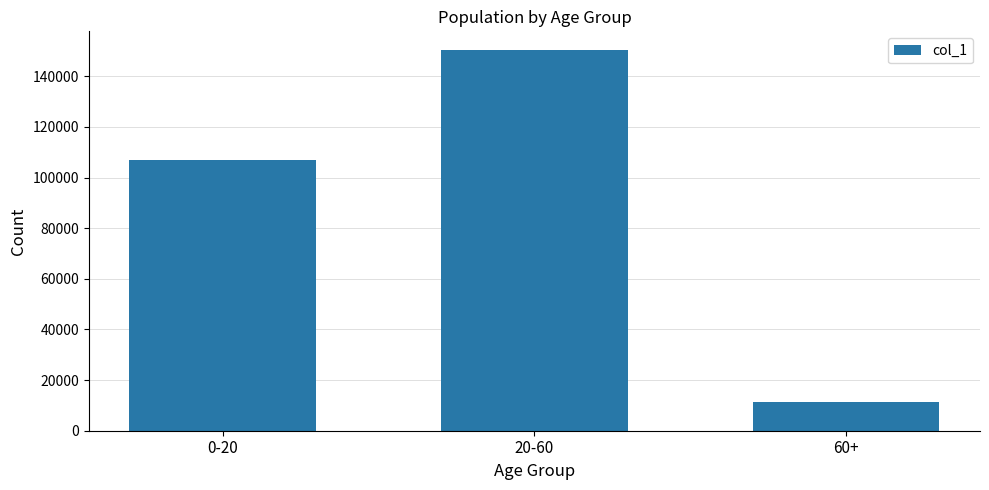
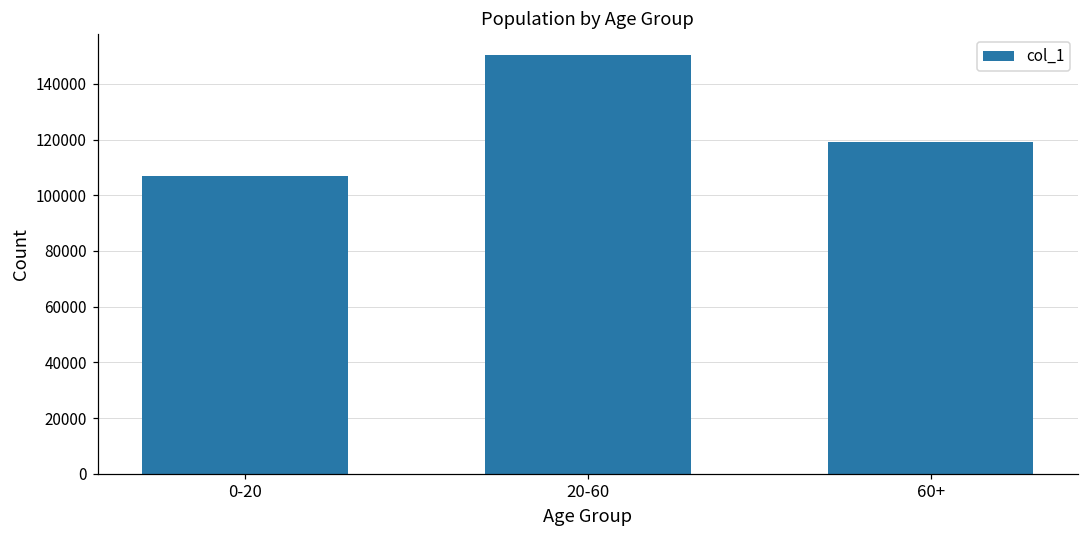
  {
    "0-20": 107000,
    "20-60": 150000,
-   "60+": 11000
+   "60+": 119000
  }
